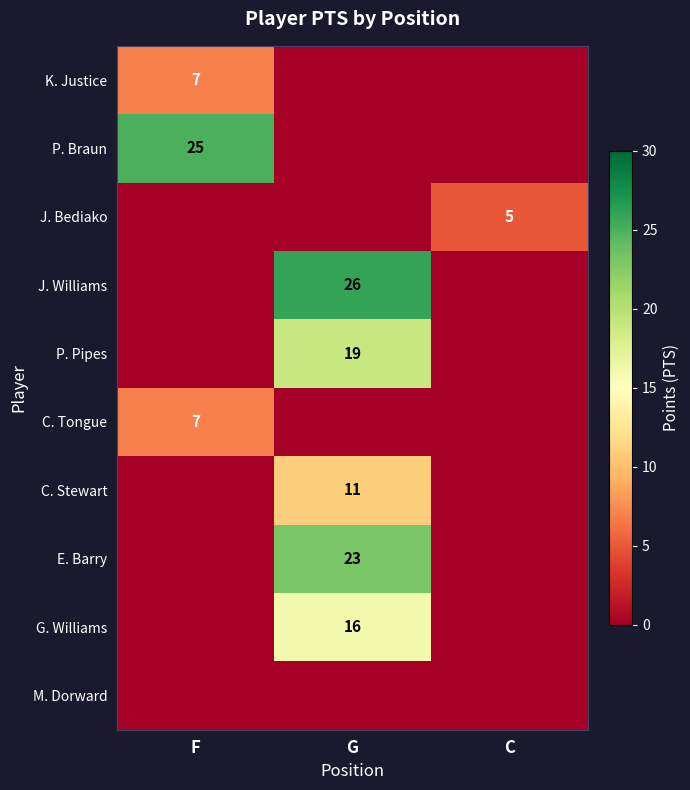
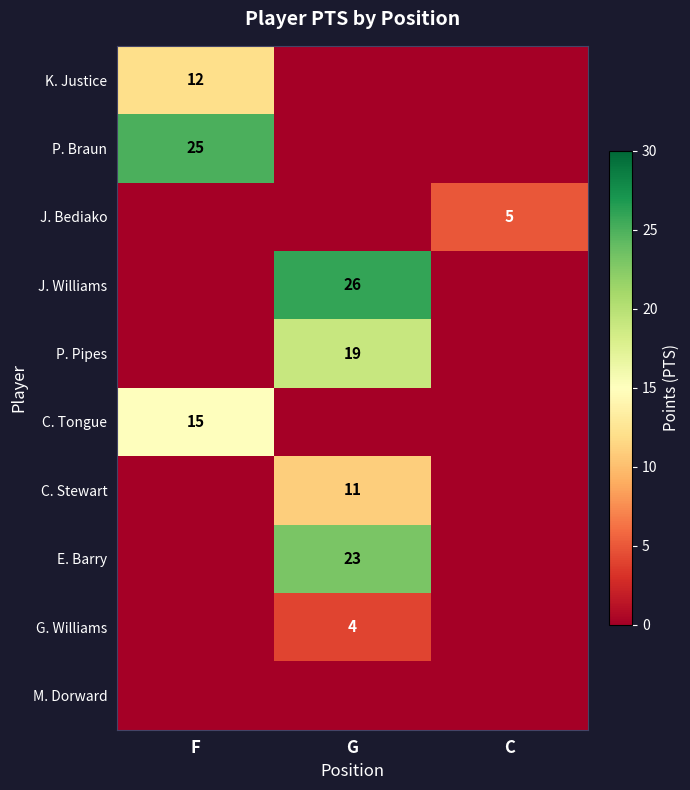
  {
    "K. Justice": {
-     "F": 7
+     "F": 12
    },
    "P. Braun": {
      "F": 25
    },
    "J. Bediako": {
      "C": 5
    },
    "J. Williams": {
      "G": 26
    },
    "P. Pipes": {
      "G": 19
    },
    "C. Tongue": {
-     "F": 7
+     "F": 15
    },
    "C. Stewart": {
      "G": 11
    },
    "E. Barry": {
      "G": 23
    },
    "G. Williams": {
-     "G": 16
+     "G": 4
    }
  }
